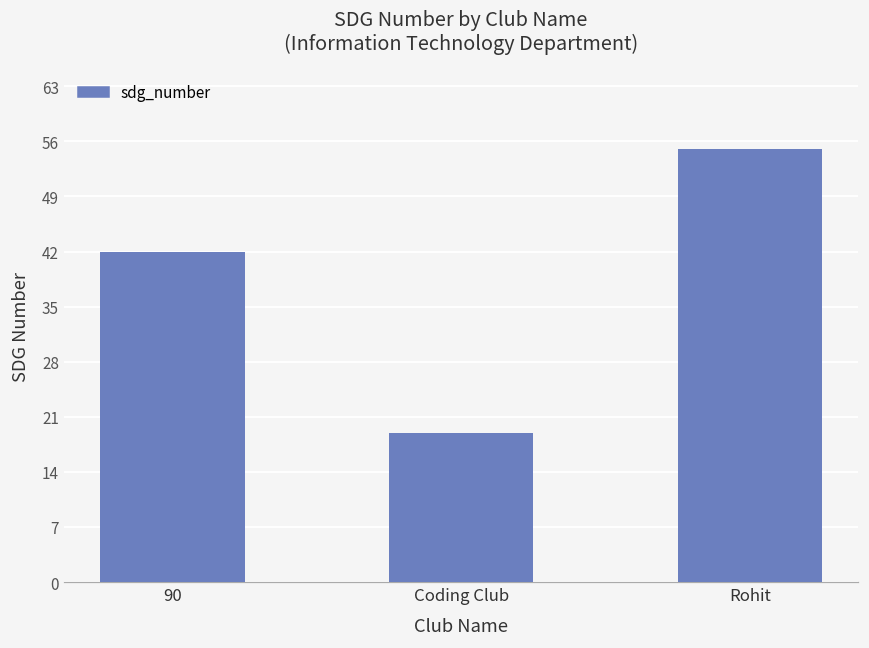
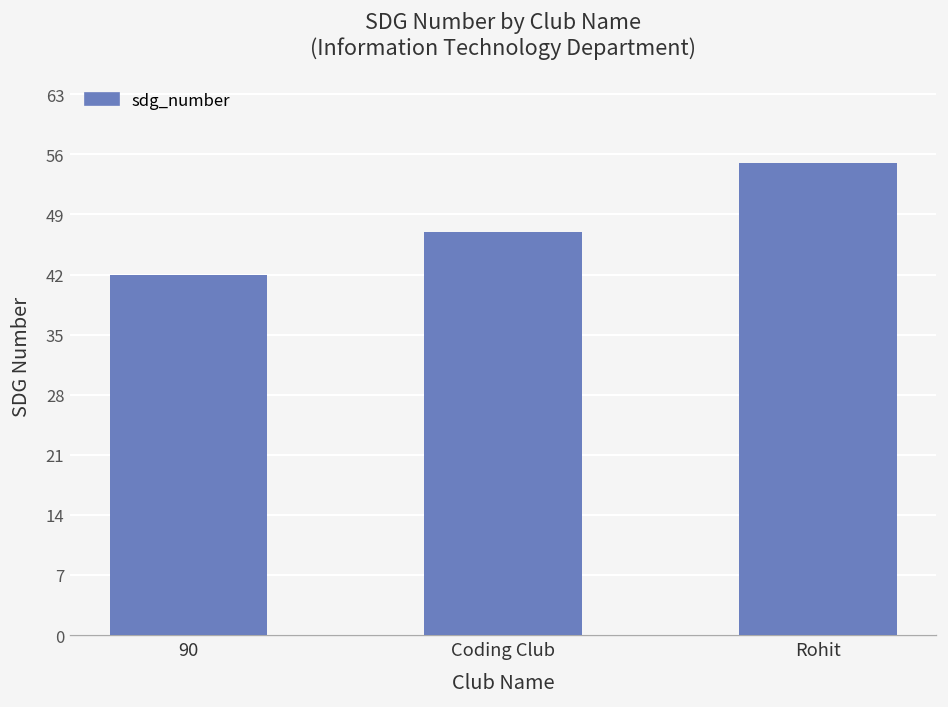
  {
    "90": 42,
-   "Coding Club": 19,
+   "Coding Club": 47,
    "Rohit": 55
  }
